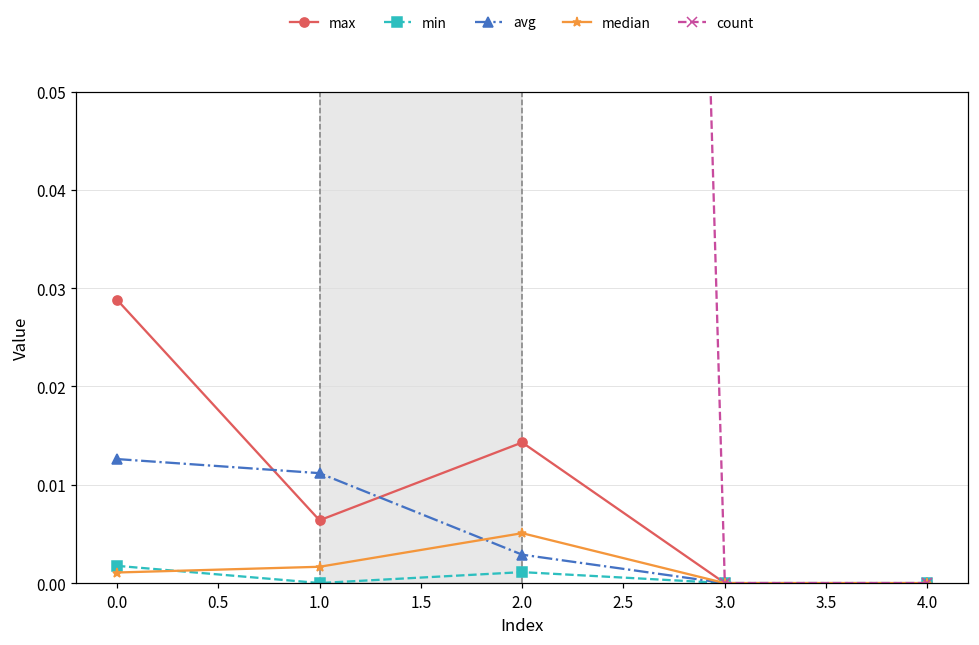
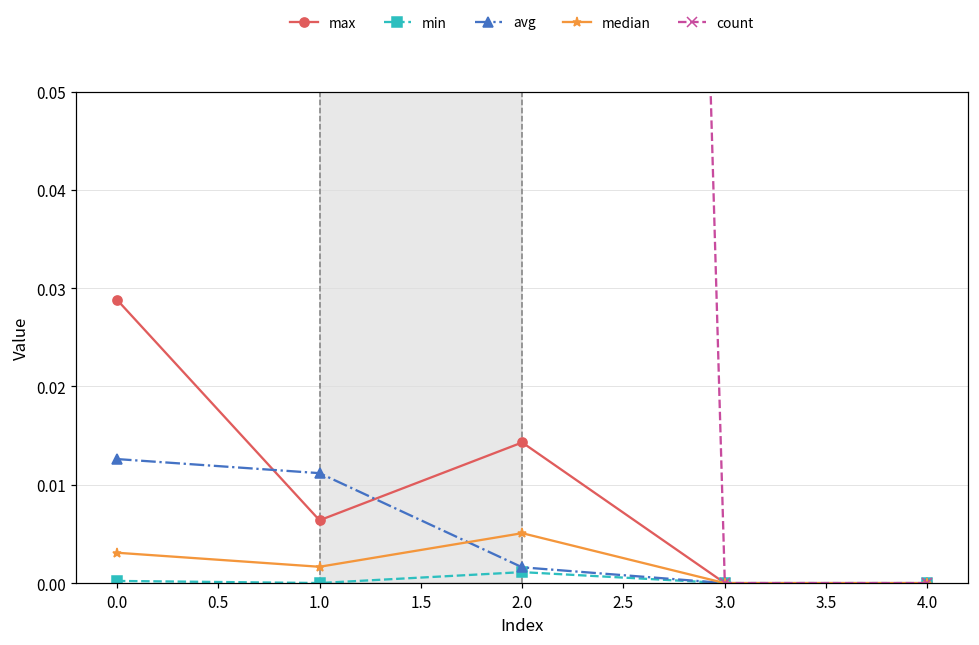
  {
    "max": {
      "0.0": 0.029,
      "1.0": 0.006,
      "2.0": 0.014
    },
    "min": {
-     "0.0": 0.002,
+     "0.0": 0.000,
      "1.0": 0.000,
      "2.0": 0.001
    },
    "avg": {
      "0.0": 0.013,
      "1.0": 0.011,
-     "2.0": 0.003
+     "2.0": 0.002
    },
    "median": {
-     "0.0": 0.001,
+     "0.0": 0.003,
      "1.0": 0.002,
      "2.0": 0.005
    }
  }
